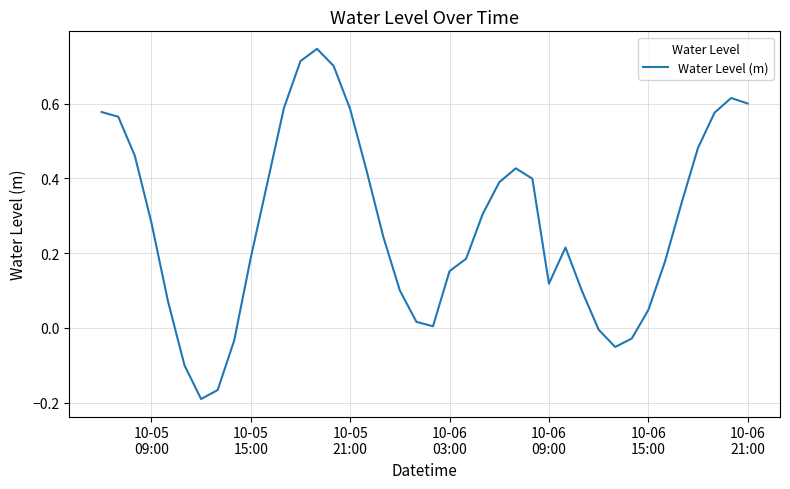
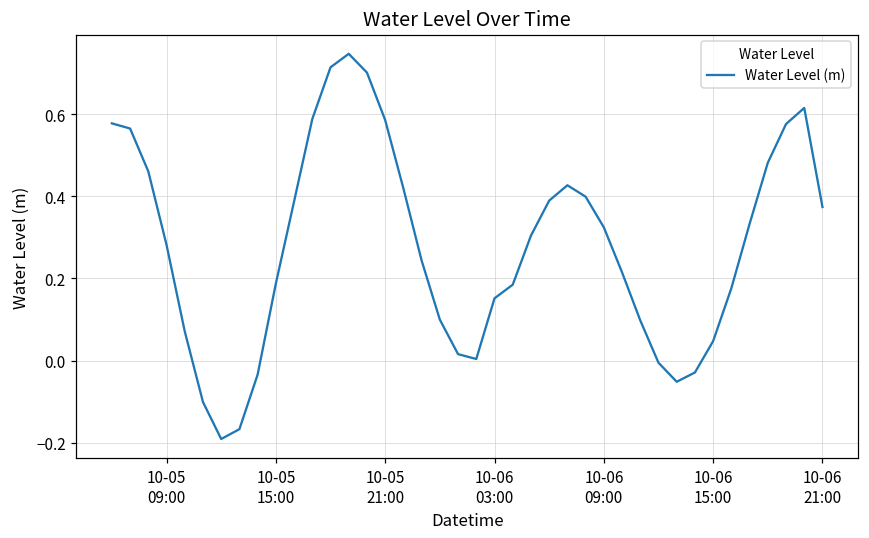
  {
    "10-05 09:00": 0.28,
    "10-05 15:00": 0.19,
    "10-05 21:00": 0.59,
    "10-06 03:00": 0.15,
-   "10-06 09:00": 0.12,
+   "10-06 09:00": 0.32,
    "10-06 15:00": 0.05,
-   "10-06 21:00": 0.60
+   "10-06 21:00": 0.37
  }
